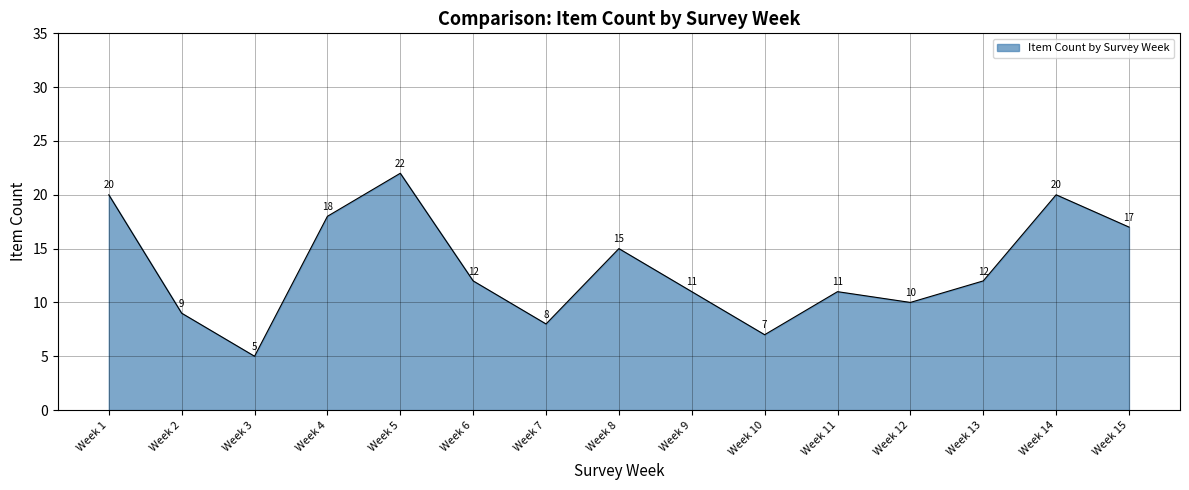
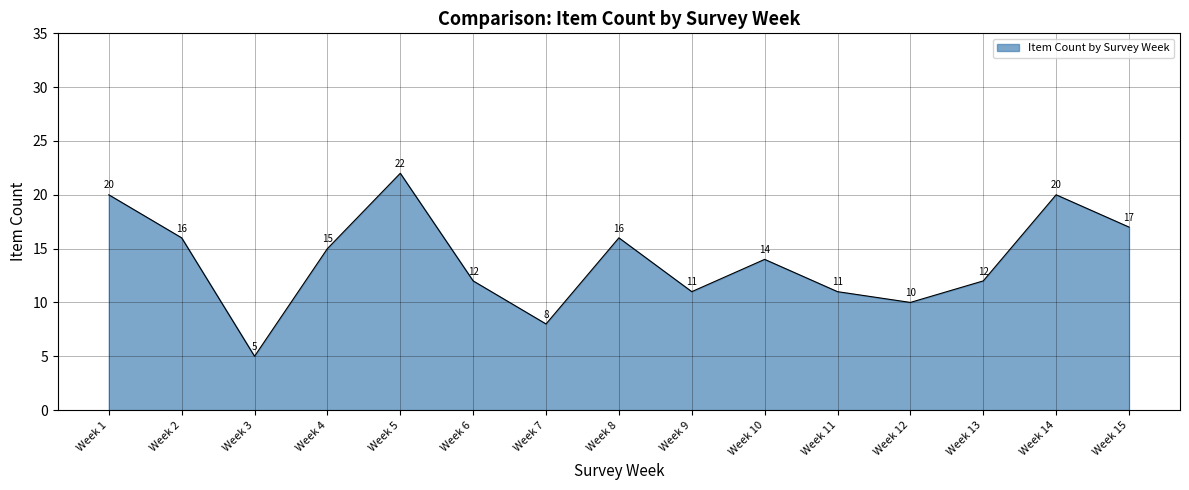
  {
    "Week 1": 20,
-   "Week 2": 9,
+   "Week 2": 16,
    "Week 3": 5,
-   "Week 4": 18,
+   "Week 4": 15,
    "Week 5": 22,
    "Week 6": 12,
    "Week 7": 8,
-   "Week 8": 15,
+   "Week 8": 16,
    "Week 9": 11,
-   "Week 10": 7,
+   "Week 10": 14,
    "Week 11": 11,
    "Week 12": 10,
    "Week 13": 12,
    "Week 14": 20,
    "Week 15": 17
  }
